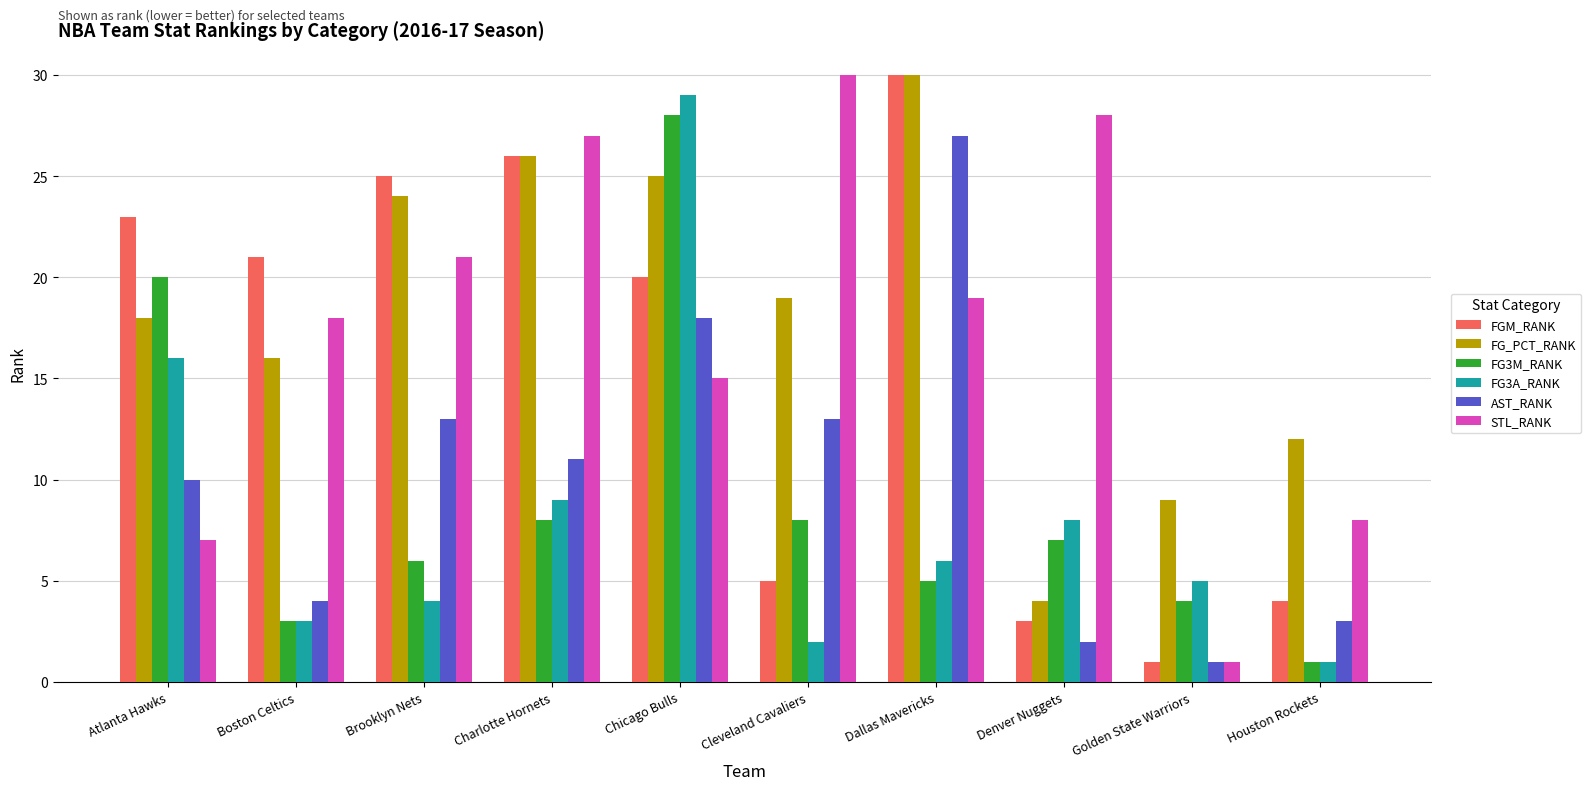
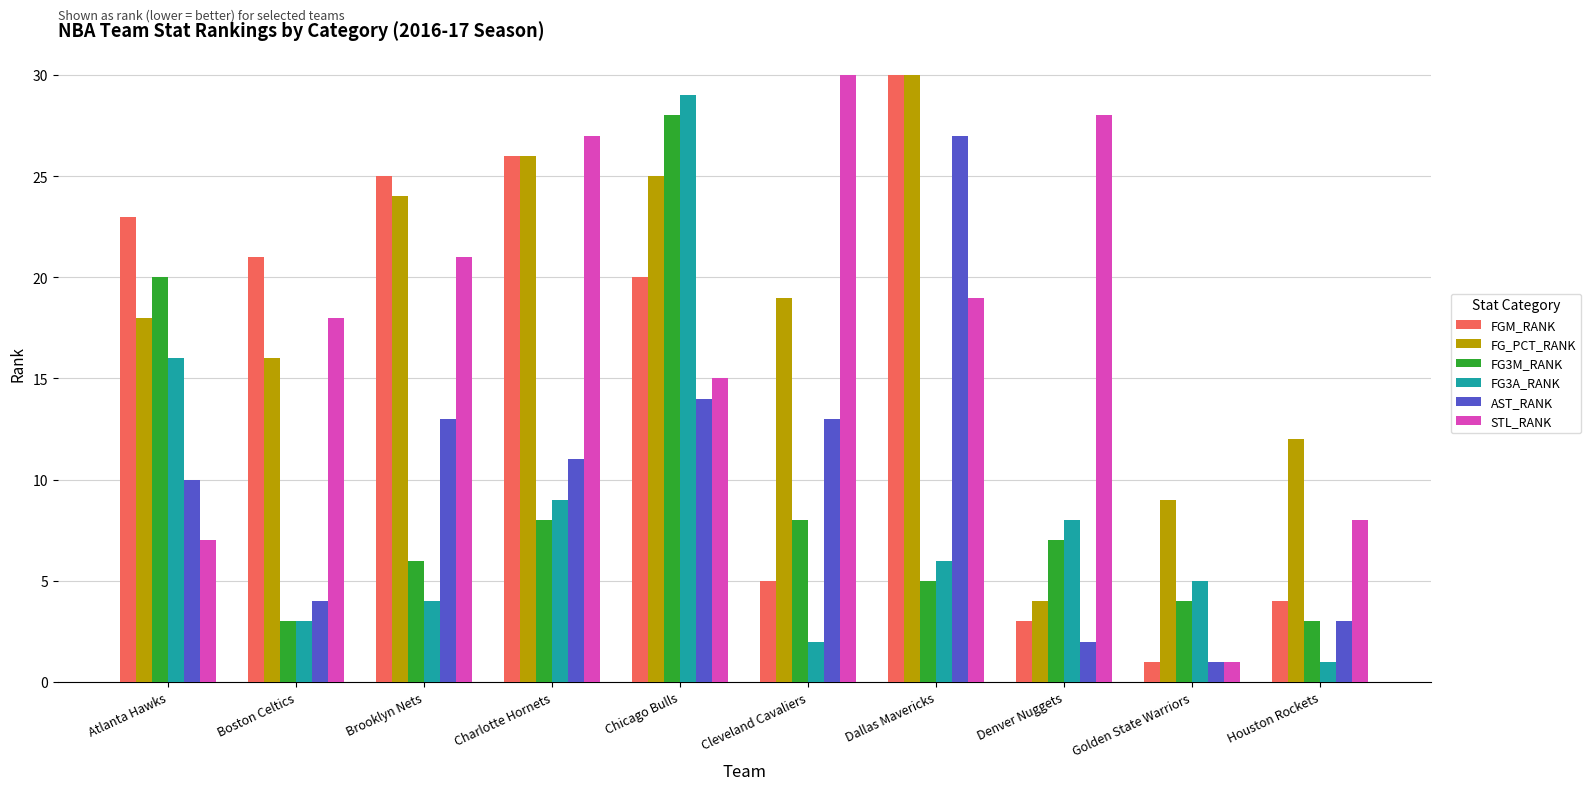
  {
    "FGM_RANK": {
      "Atlanta Hawks": 23,
      "Boston Celtics": 21,
      "Brooklyn Nets": 25,
      "Charlotte Hornets": 26,
      "Chicago Bulls": 20,
      "Cleveland Cavaliers": 5,
      "Dallas Mavericks": 30,
      "Denver Nuggets": 3,
      "Golden State Warriors": 1,
      "Houston Rockets": 4
    },
    "FG_PCT_RANK": {
      "Atlanta Hawks": 18,
      "Boston Celtics": 16,
      "Brooklyn Nets": 24,
      "Charlotte Hornets": 26,
      "Chicago Bulls": 25,
      "Cleveland Cavaliers": 19,
      "Dallas Mavericks": 30,
      "Denver Nuggets": 4,
      "Golden State Warriors": 9,
      "Houston Rockets": 12
    },
    "FG3M_RANK": {
      "Atlanta Hawks": 20,
      "Boston Celtics": 3,
      "Brooklyn Nets": 6,
      "Charlotte Hornets": 8,
      "Chicago Bulls": 28,
      "Cleveland Cavaliers": 8,
      "Dallas Mavericks": 5,
      "Denver Nuggets": 7,
      "Golden State Warriors": 4,
-     "Houston Rockets": 1
+     "Houston Rockets": 3
    },
    "FG3A_RANK": {
      "Atlanta Hawks": 16,
      "Boston Celtics": 3,
      "Brooklyn Nets": 4,
      "Charlotte Hornets": 9,
      "Chicago Bulls": 29,
      "Cleveland Cavaliers": 2,
      "Dallas Mavericks": 6,
      "Denver Nuggets": 8,
      "Golden State Warriors": 5,
      "Houston Rockets": 1
    },
    "AST_RANK": {
      "Atlanta Hawks": 10,
      "Boston Celtics": 4,
      "Brooklyn Nets": 13,
      "Charlotte Hornets": 11,
-     "Chicago Bulls": 18,
+     "Chicago Bulls": 14,
      "Cleveland Cavaliers": 13,
      "Dallas Mavericks": 27,
      "Denver Nuggets": 2,
      "Golden State Warriors": 1,
      "Houston Rockets": 3
    },
    "STL_RANK": {
      "Atlanta Hawks": 7,
      "Boston Celtics": 18,
      "Brooklyn Nets": 21,
      "Charlotte Hornets": 27,
      "Chicago Bulls": 15,
      "Cleveland Cavaliers": 30,
      "Dallas Mavericks": 19,
      "Denver Nuggets": 28,
      "Golden State Warriors": 1,
      "Houston Rockets": 8
    }
  }
